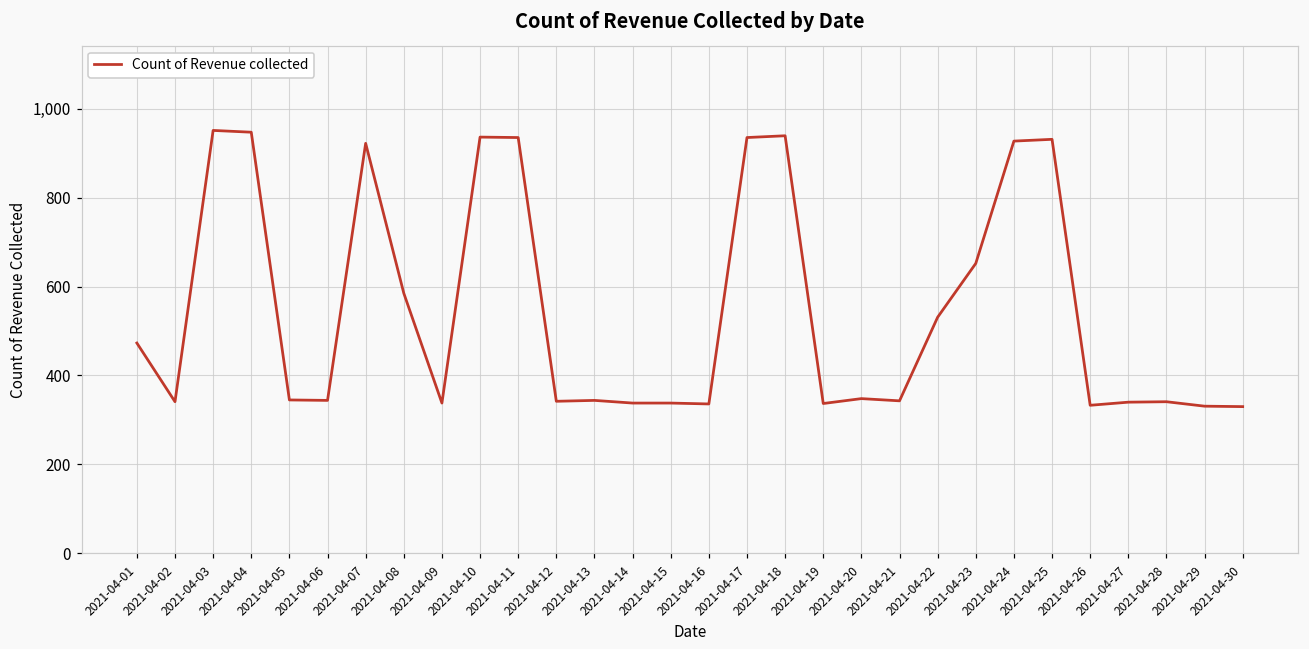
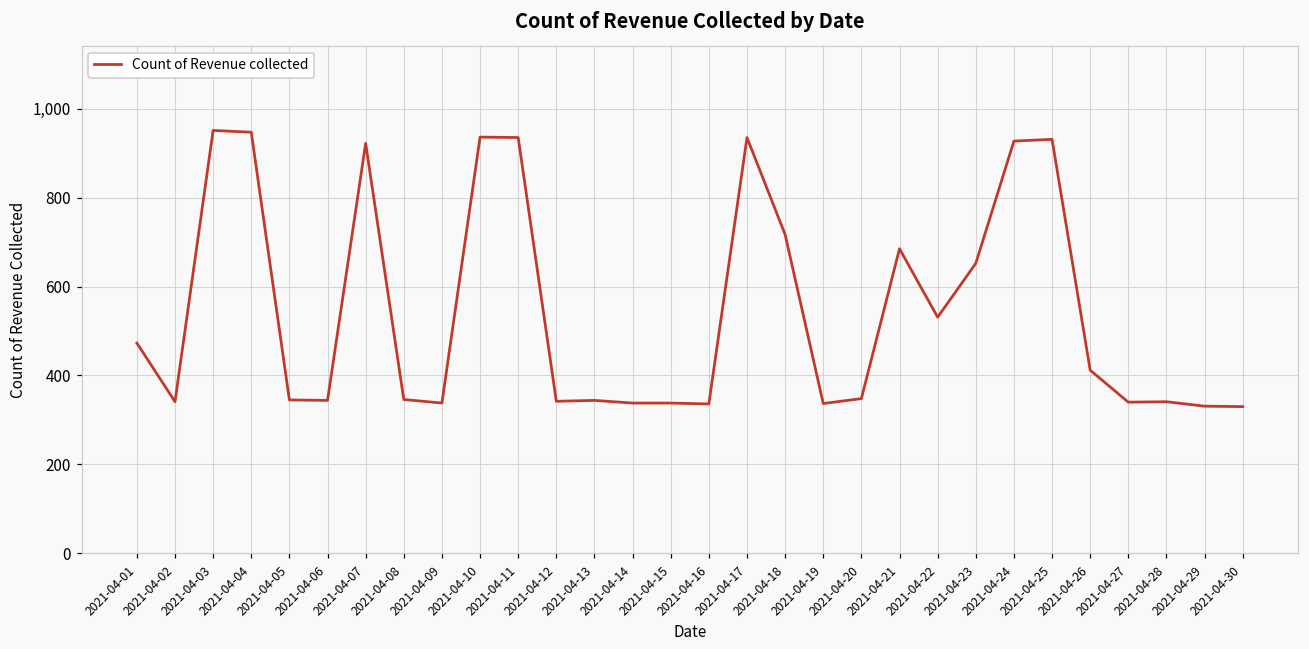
  {
    "2021-04-01": 470,
    "2021-04-02": 340,
    "2021-04-03": 950,
    "2021-04-04": 950,
    "2021-04-05": 350,
    "2021-04-06": 340,
    "2021-04-07": 920,
-   "2021-04-08": 590,
+   "2021-04-08": 350,
    "2021-04-09": 340,
    "2021-04-10": 940,
    "2021-04-11": 940,
    "2021-04-12": 340,
    "2021-04-13": 340,
    "2021-04-14": 340,
    "2021-04-15": 340,
    "2021-04-16": 340,
    "2021-04-17": 940,
-   "2021-04-18": 940,
+   "2021-04-18": 720,
    "2021-04-19": 340,
    "2021-04-20": 350,
-   "2021-04-21": 340,
+   "2021-04-21": 690,
    "2021-04-22": 530,
    "2021-04-23": 650,
    "2021-04-24": 930,
    "2021-04-25": 930,
-   "2021-04-26": 330,
+   "2021-04-26": 410,
    "2021-04-27": 340,
    "2021-04-28": 340,
    "2021-04-29": 330,
    "2021-04-30": 330
  }
